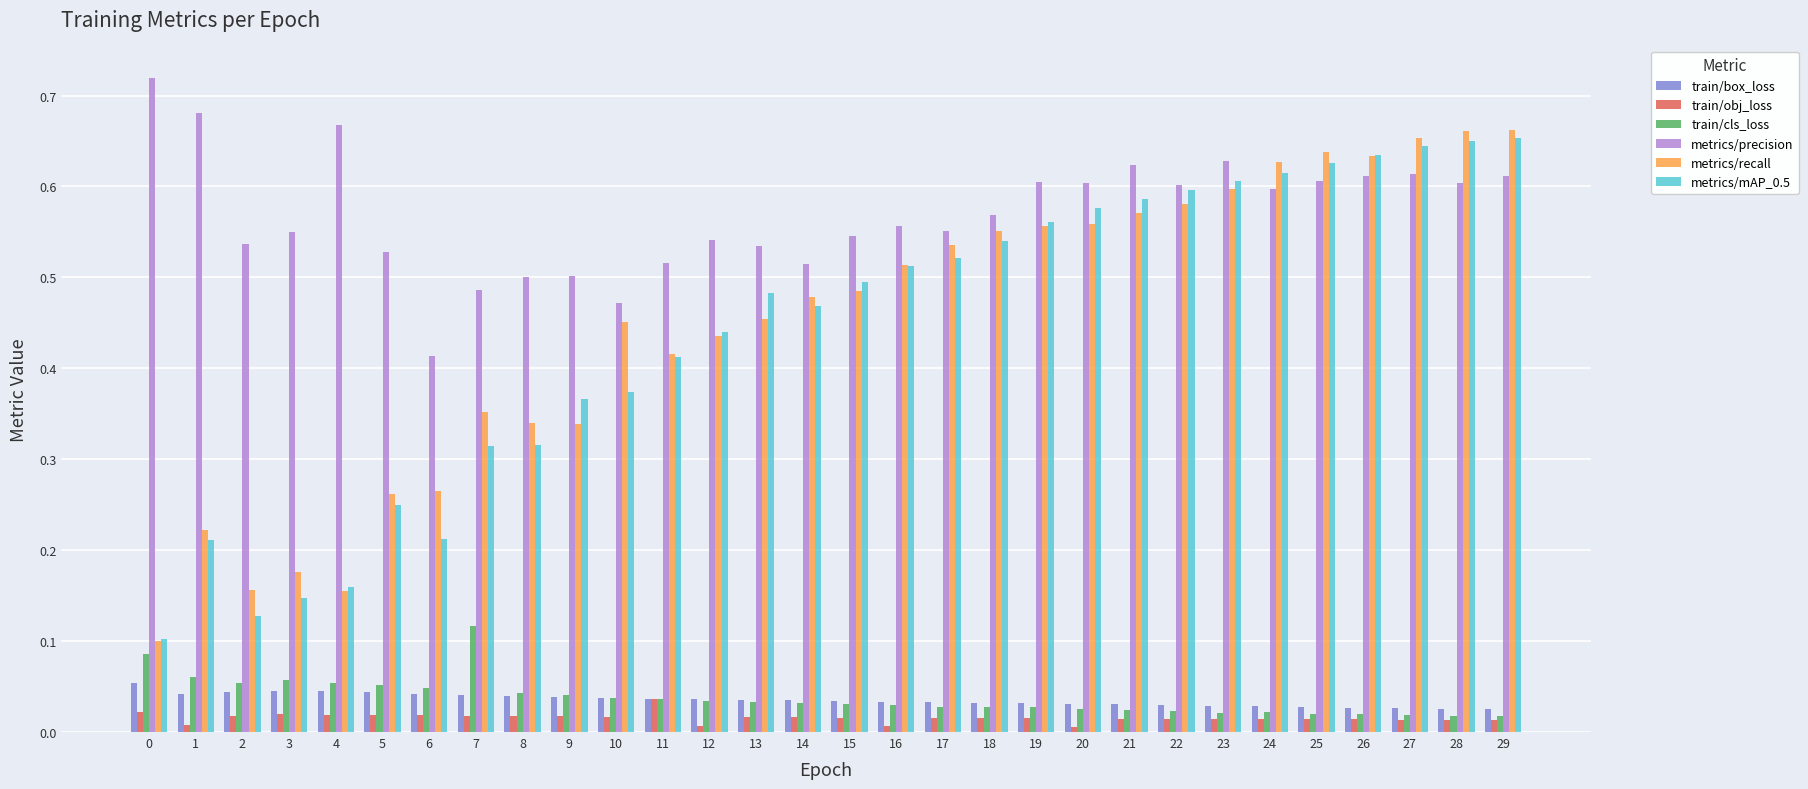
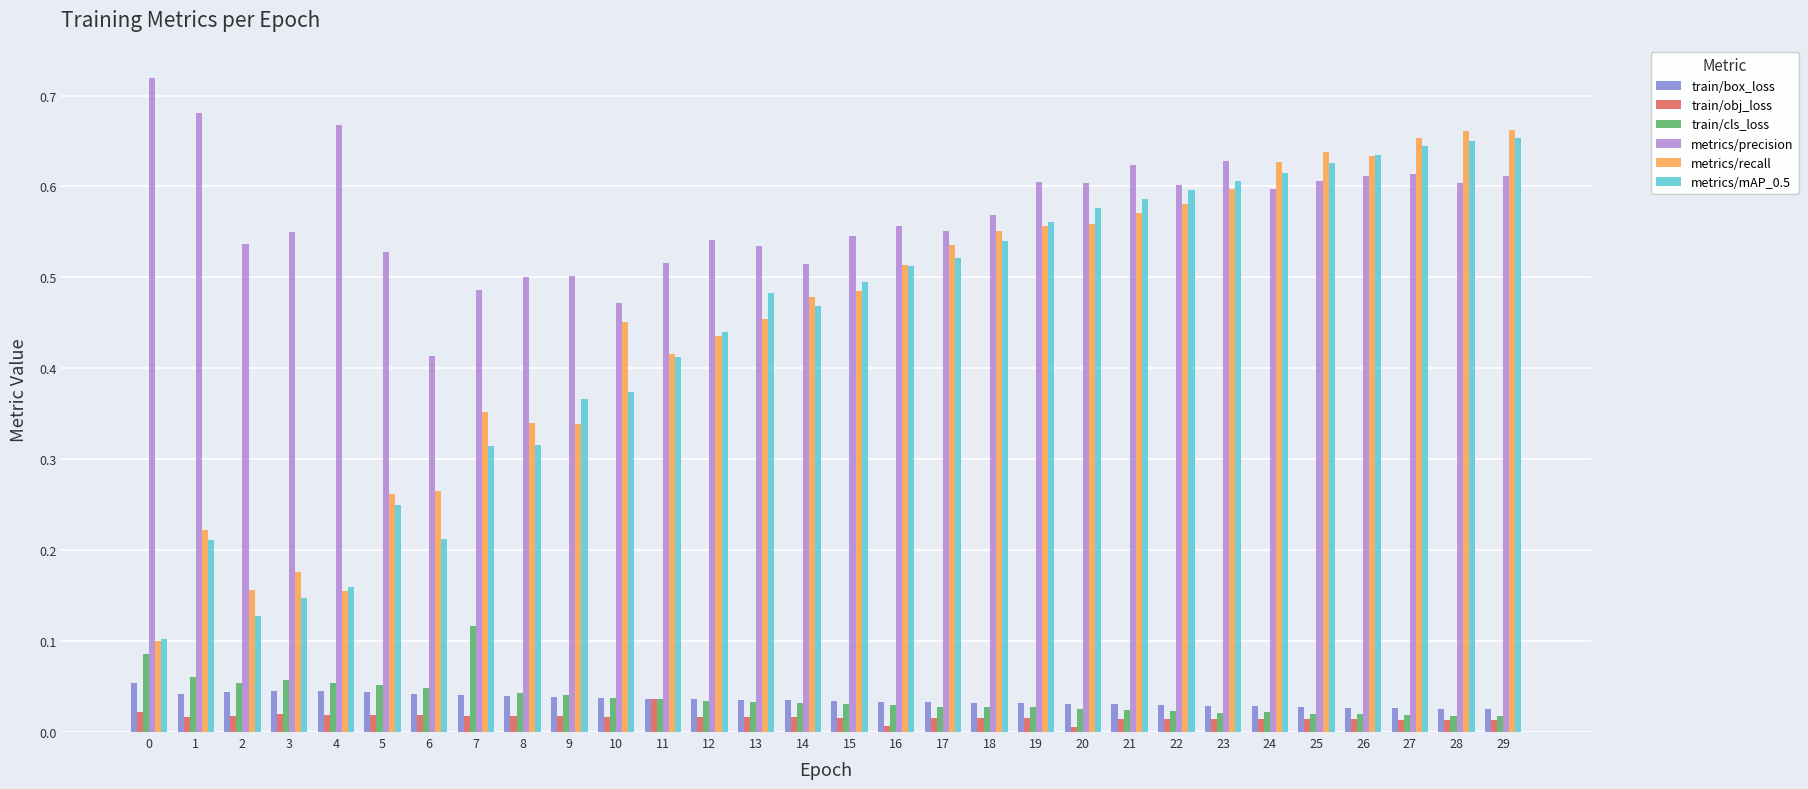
  {
    "train/obj_loss": {
      "0": 0.02,
-     "1": 0.01,
+     "1": 0.02,
      "2": 0.02,
      "3": 0.02,
      "4": 0.02,
      "5": 0.02,
      "6": 0.02,
      "7": 0.02,
      "8": 0.02,
      "9": 0.02,
      "10": 0.02,
      "11": 0.04,
-     "12": 0.01,
+     "12": 0.02,
      "13": 0.02,
      "14": 0.02,
      "15": 0.02,
      "16": 0.01,
      "17": 0.02,
      "18": 0.02,
      "19": 0.02,
      "20": 0.01,
      "21": 0.01,
      "22": 0.01,
      "23": 0.01,
      "24": 0.01,
      "25": 0.01,
      "26": 0.01,
      "27": 0.01,
      "28": 0.01,
      "29": 0.01
    },
    "train/cls_loss": {
      "0": 0.09,
      "1": 0.06,
      "2": 0.05,
      "3": 0.06,
      "4": 0.05,
      "5": 0.05,
      "6": 0.05,
      "7": 0.12,
      "8": 0.04,
      "9": 0.04,
      "10": 0.04,
      "11": 0.04,
      "12": 0.03,
      "13": 0.03,
      "14": 0.03,
      "15": 0.03,
      "16": 0.03,
      "17": 0.03,
      "18": 0.03,
      "19": 0.03,
      "20": 0.03,
      "21": 0.02,
      "22": 0.02,
      "23": 0.02,
      "24": 0.02,
      "25": 0.02,
      "26": 0.02,
      "27": 0.02,
      "28": 0.02,
      "29": 0.02
    },
    "metrics/recall": {
      "0": 0.10,
      "1": 0.22,
      "2": 0.16,
      "3": 0.18,
      "4": 0.16,
      "5": 0.26,
      "6": 0.27,
      "7": 0.35,
      "8": 0.34,
      "9": 0.34,
      "10": 0.45,
      "11": 0.42,
      "12": 0.44,
      "13": 0.45,
      "14": 0.48,
      "15": 0.48,
      "16": 0.51,
      "17": 0.54,
      "18": 0.55,
      "19": 0.56,
      "20": 0.56,
      "21": 0.57,
      "22": 0.58,
      "23": 0.60,
      "24": 0.63,
      "25": 0.64,
      "26": 0.63,
      "27": 0.65,
      "28": 0.66,
      "29": 0.66
    },
    "metrics/mAP_0.5": {
      "0": 0.10,
      "1": 0.21,
      "2": 0.13,
      "3": 0.15,
      "4": 0.16,
      "5": 0.25,
      "6": 0.21,
      "7": 0.32,
      "8": 0.32,
      "9": 0.37,
      "10": 0.37,
      "11": 0.41,
      "12": 0.44,
      "13": 0.48,
      "14": 0.47,
      "15": 0.49,
      "16": 0.51,
      "17": 0.52,
      "18": 0.54,
      "19": 0.56,
      "20": 0.58,
      "21": 0.59,
      "22": 0.60,
      "23": 0.61,
      "24": 0.61,
      "25": 0.63,
      "26": 0.63,
      "27": 0.64,
      "28": 0.65,
      "29": 0.65
    }
  }
